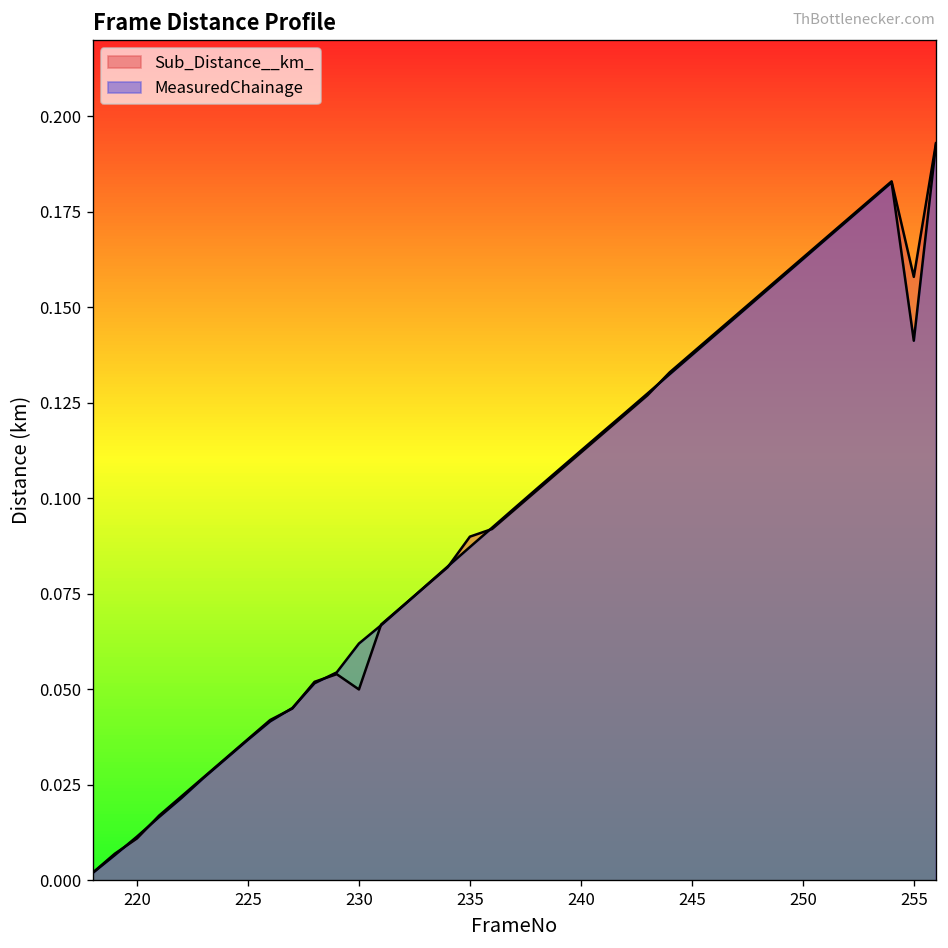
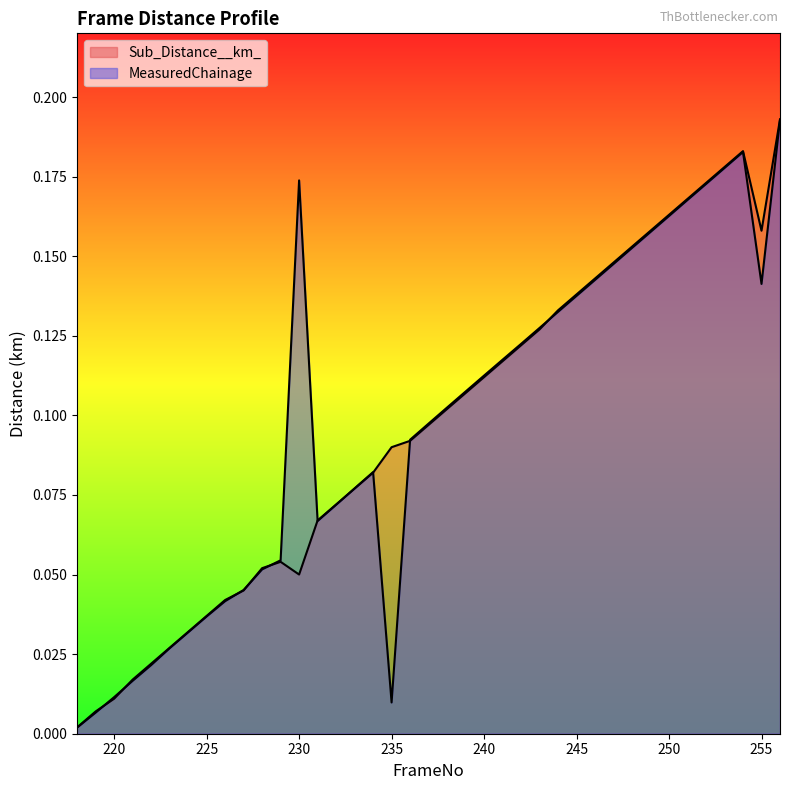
  {
    "Sub_Distance__km_": {
      "230": 0.050,
      "235": 0.090,
      "255": 0.158
    },
    "MeasuredChainage": {
-     "230": 0.062,
-     "235": 0.087,
+     "230": 0.174,
+     "235": 0.010,
      "255": 0.141
    }
  }
